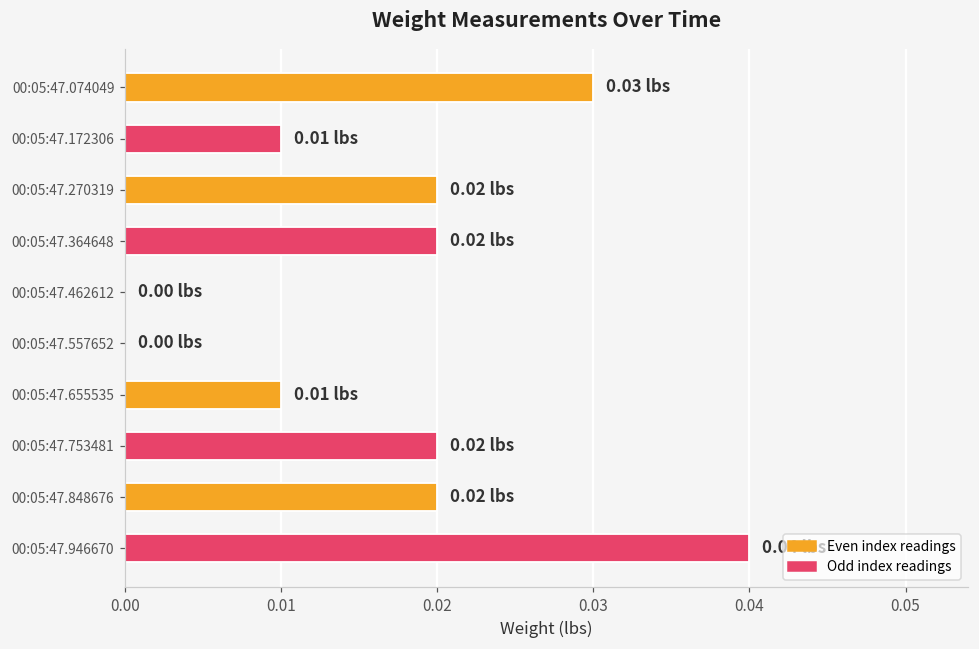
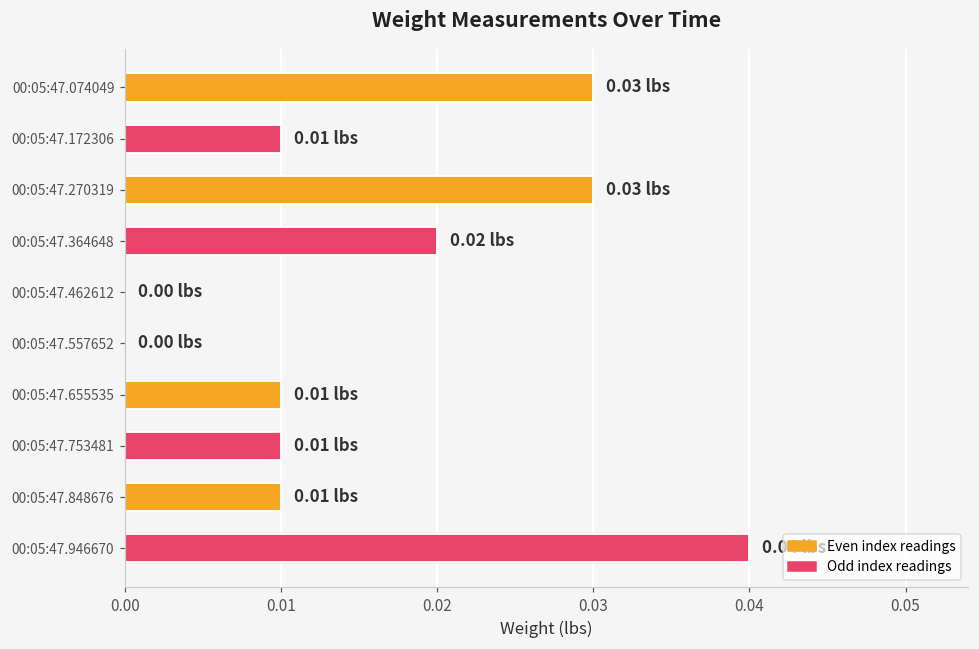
  {
    "00:05:47.074049": 0.03,
    "00:05:47.172306": 0.01,
-   "00:05:47.270319": 0.02,
+   "00:05:47.270319": 0.03,
    "00:05:47.364648": 0.02,
    "00:05:47.462612": 0.00,
    "00:05:47.557652": 0.00,
    "00:05:47.655535": 0.01,
-   "00:05:47.753481": 0.02,
-   "00:05:47.848676": 0.02
+   "00:05:47.753481": 0.01,
+   "00:05:47.848676": 0.01
  }
